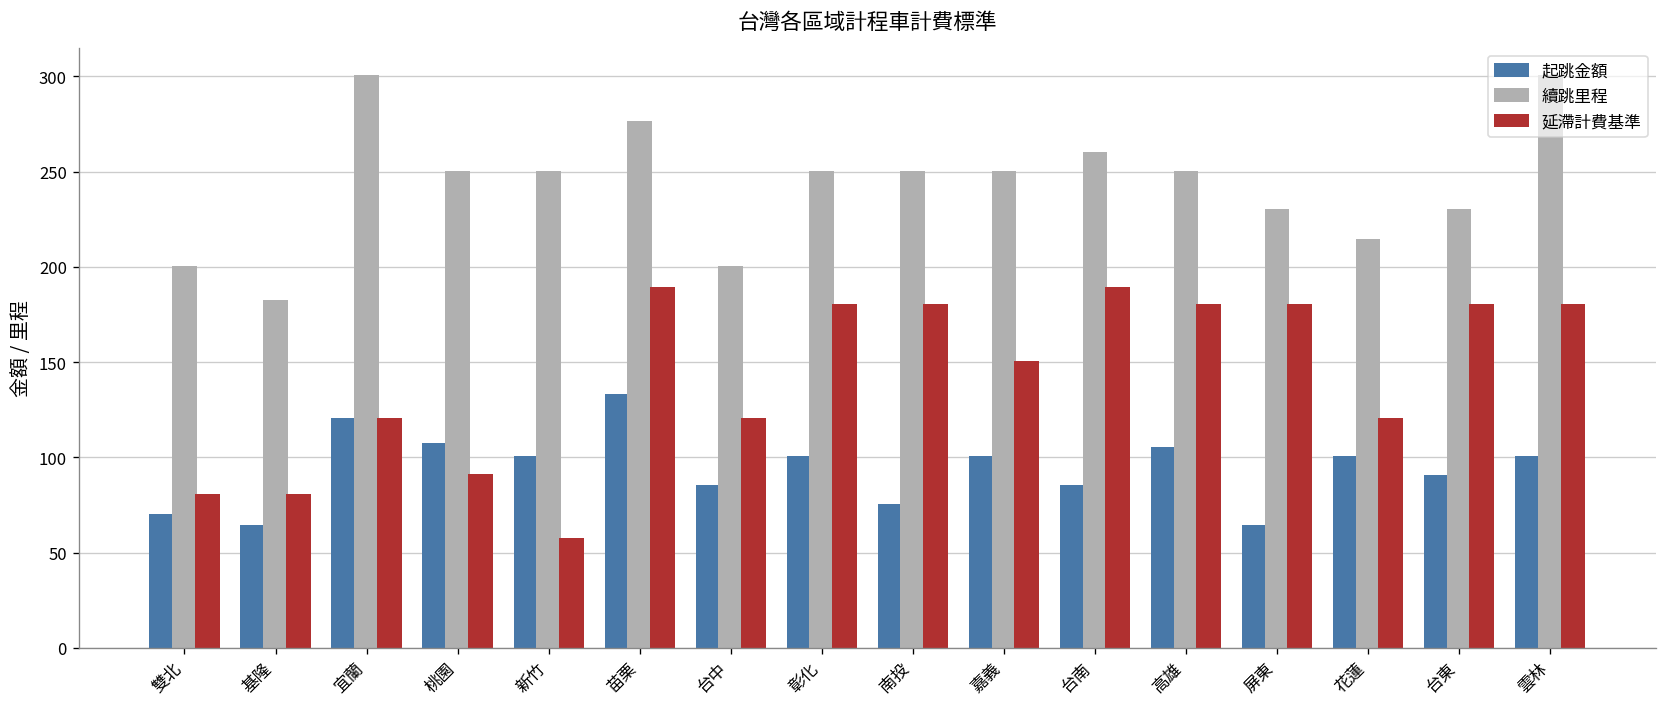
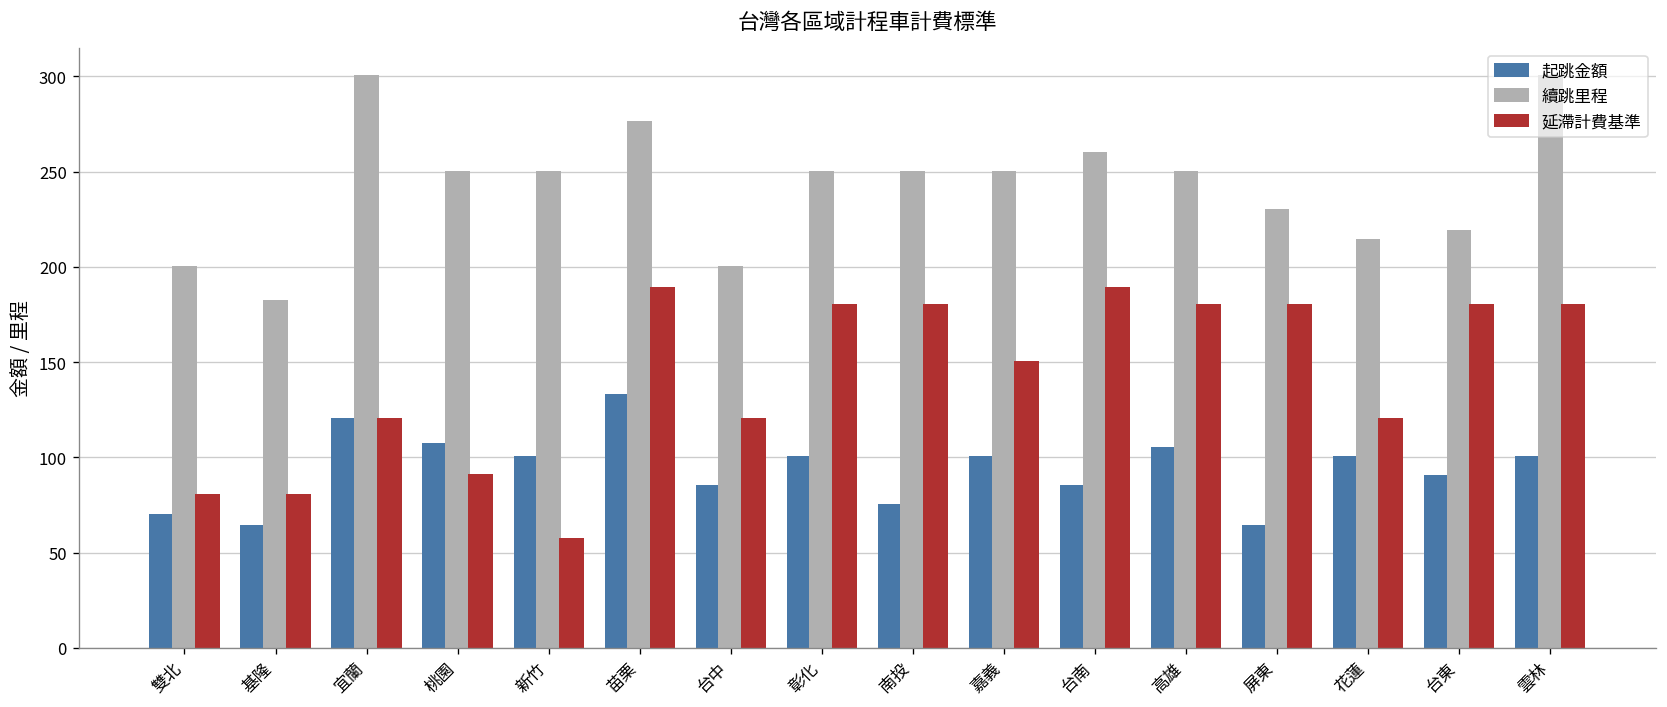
  {
    "起跳金額": {
      "雙北": 70,
      "基隆": 64,
      "宜蘭": 120,
      "桃園": 107,
      "新竹": 100,
      "苗栗": 133,
      "台中": 85,
      "彰化": 100,
      "南投": 75,
      "嘉義": 100,
      "台南": 85,
      "高雄": 105,
      "屏東": 64,
      "花蓮": 100,
      "台東": 90,
      "雲林": 100
    },
    "續跳里程": {
      "雙北": 200,
      "基隆": 182,
      "宜蘭": 300,
      "桃園": 250,
      "新竹": 250,
      "苗栗": 276,
      "台中": 200,
      "彰化": 250,
      "南投": 250,
      "嘉義": 250,
      "台南": 260,
      "高雄": 250,
      "屏東": 230,
      "花蓮": 214,
-     "台東": 230
+     "台東": 219
    },
    "延滯計費基準": {
      "雙北": 80,
      "基隆": 80,
      "宜蘭": 120,
      "桃園": 91,
      "新竹": 57,
      "苗栗": 189,
      "台中": 120,
      "彰化": 180,
      "南投": 180,
      "嘉義": 150,
      "台南": 189,
      "高雄": 180,
      "屏東": 180,
      "花蓮": 120,
      "台東": 180,
      "雲林": 180
    }
  }
